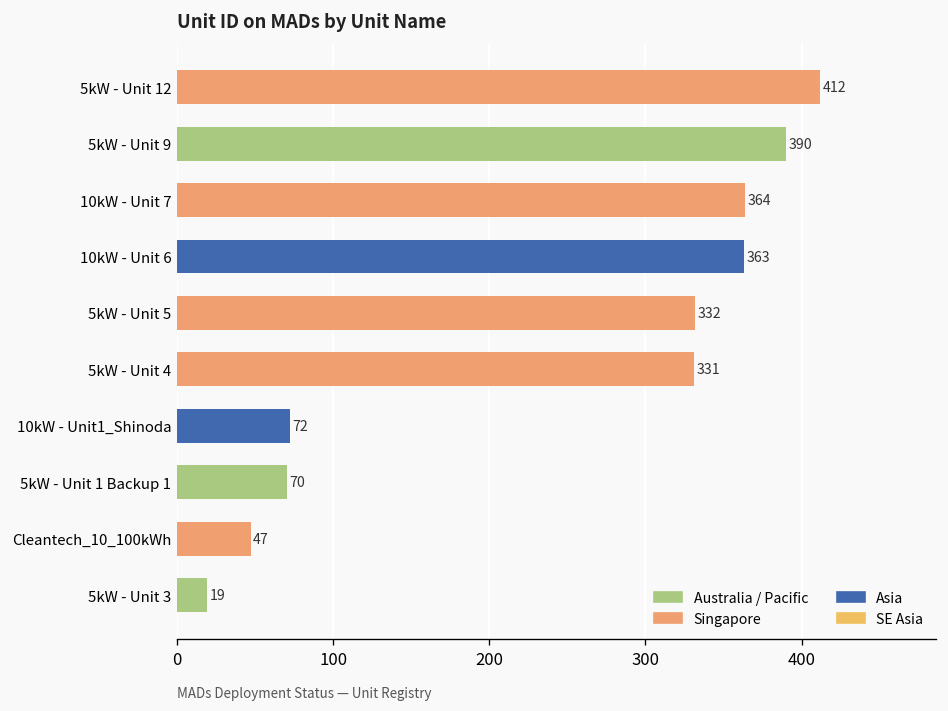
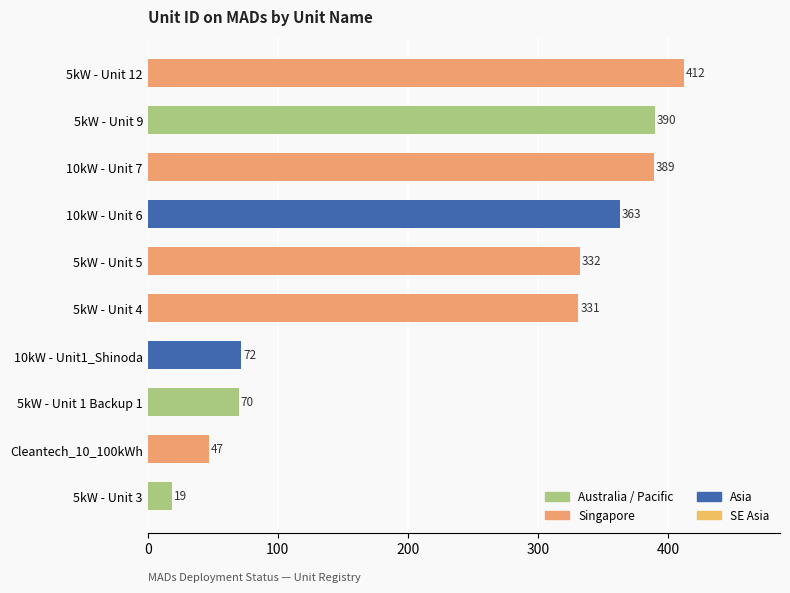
  {
    "5kW - Unit 12": 412,
    "5kW - Unit 9": 390,
-   "10kW - Unit 7": 364,
+   "10kW - Unit 7": 389,
    "10kW - Unit 6": 363,
    "5kW - Unit 5": 332,
    "5kW - Unit 4": 331,
    "10kW - Unit1_Shinoda": 72,
    "5kW - Unit 1 Backup 1": 70,
    "Cleantech_10_100kWh": 47,
    "5kW - Unit 3": 19
  }
